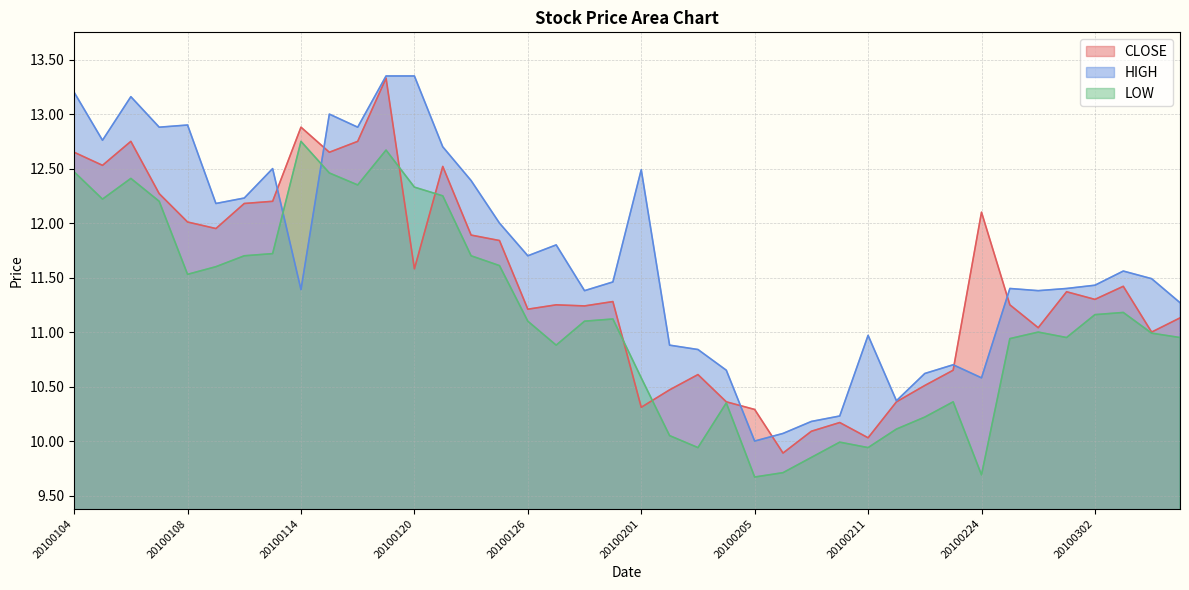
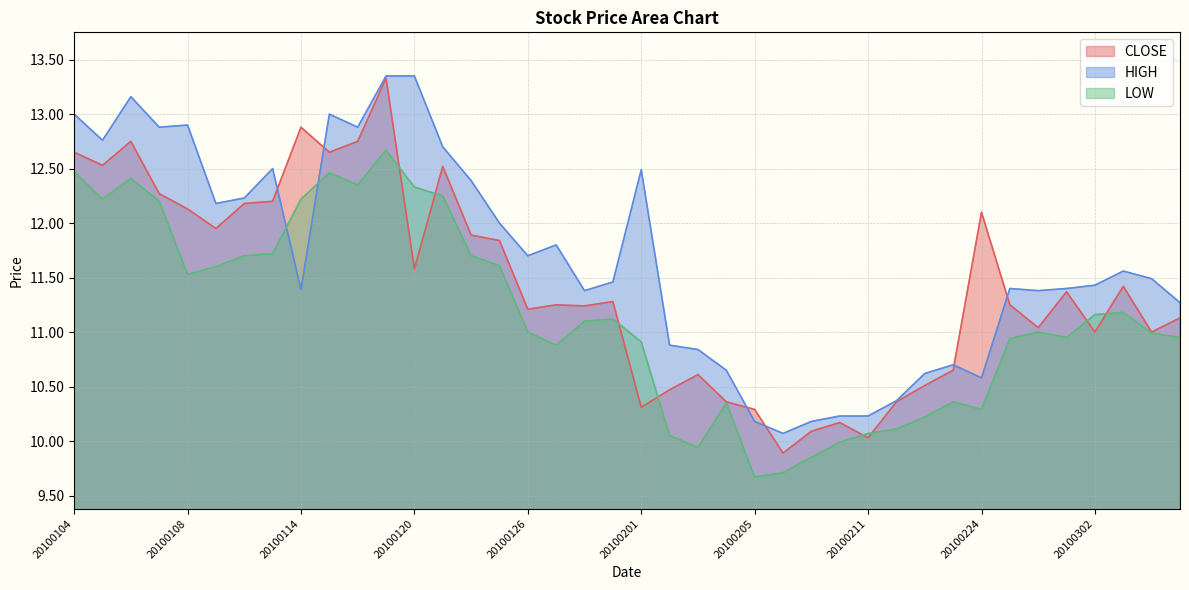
  {
    "CLOSE": {
      "20100104": 12.65,
-     "20100108": 12.01,
+     "20100108": 12.13,
      "20100114": 12.88,
      "20100120": 11.58,
      "20100126": 11.21,
      "20100201": 10.31,
      "20100205": 10.29,
      "20100211": 10.03,
      "20100224": 12.10,
-     "20100302": 11.3
+     "20100302": 11.0
    },
    "HIGH": {
-     "20100104": 13.2,
+     "20100104": 13.0,
      "20100108": 12.90,
      "20100114": 11.39,
      "20100120": 13.35,
      "20100126": 11.70,
      "20100201": 12.49,
-     "20100205": 10.00,
-     "20100211": 10.97,
+     "20100205": 10.18,
+     "20100211": 10.23,
      "20100224": 10.58,
      "20100302": 11.43
    },
    "LOW": {
      "20100104": 12.47,
      "20100108": 11.53,
-     "20100114": 12.75,
+     "20100114": 12.22,
      "20100120": 12.33,
-     "20100126": 11.1,
-     "20100201": 10.58,
+     "20100126": 11.0,
+     "20100201": 10.91,
      "20100205": 9.67,
-     "20100211": 9.94,
-     "20100224": 9.69,
+     "20100211": 10.07,
+     "20100224": 10.29,
      "20100302": 11.16
    }
  }
